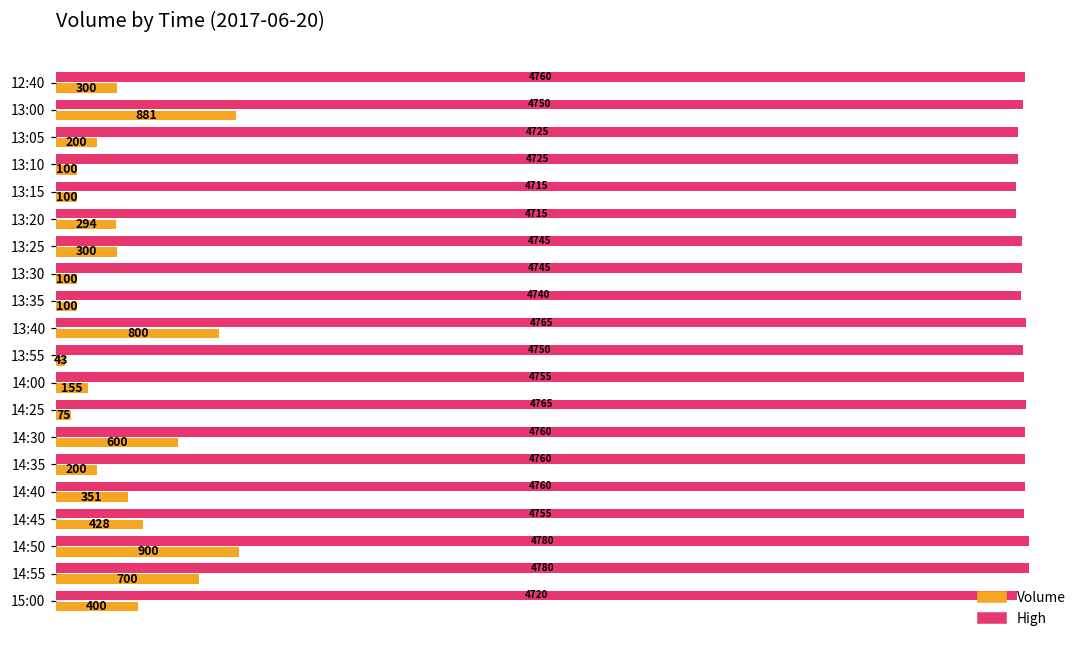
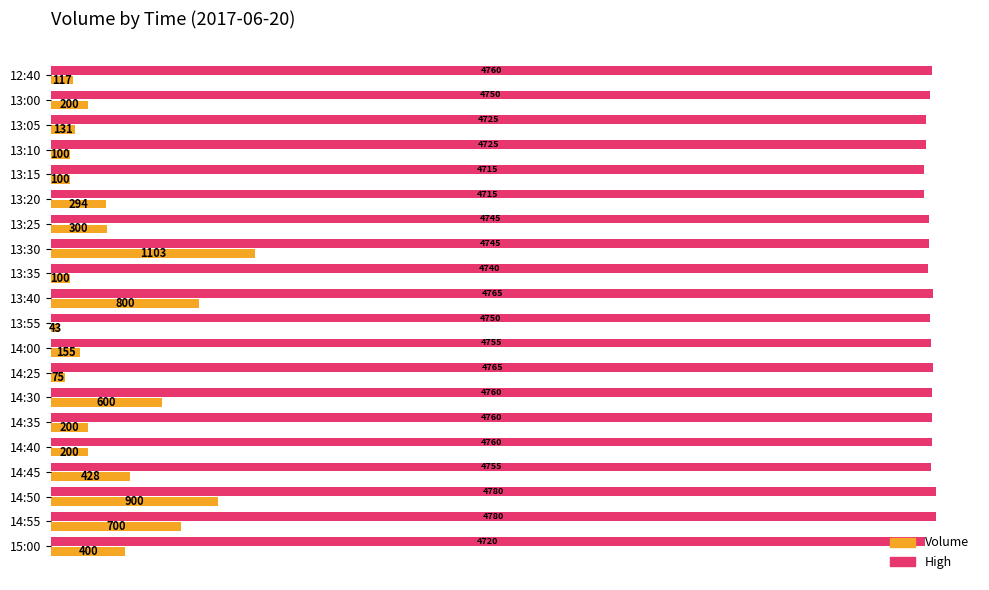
  {
    "Volume": {
-     "12:40": 300,
-     "13:00": 881,
-     "13:05": 200,
+     "12:40": 117,
+     "13:00": 200,
+     "13:05": 131,
      "13:10": 100,
      "13:15": 100,
      "13:20": 294,
      "13:25": 300,
-     "13:30": 100,
+     "13:30": 1103,
      "13:35": 100,
      "13:40": 800,
      "13:55": 43,
      "14:00": 155,
      "14:25": 75,
      "14:30": 600,
      "14:35": 200,
-     "14:40": 351,
+     "14:40": 200,
      "14:45": 428,
      "14:50": 900,
      "14:55": 700,
      "15:00": 400
    },
    "High": {
      "12:40": 4760,
      "13:00": 4750,
      "13:05": 4725,
      "13:10": 4725,
      "13:15": 4715,
      "13:20": 4715,
      "13:25": 4745,
      "13:30": 4745,
      "13:35": 4740,
      "13:40": 4765,
      "13:55": 4750,
      "14:00": 4755,
      "14:25": 4765,
      "14:30": 4760,
      "14:35": 4760,
      "14:40": 4760,
      "14:45": 4755,
      "14:50": 4780,
      "14:55": 4780,
      "15:00": 4720
    }
  }
